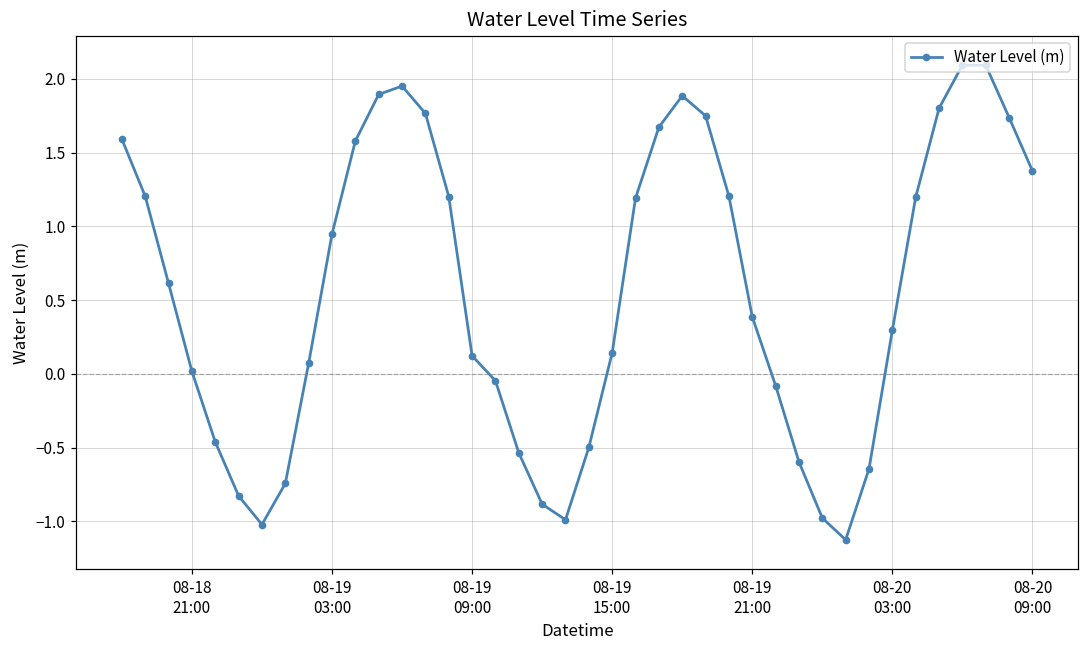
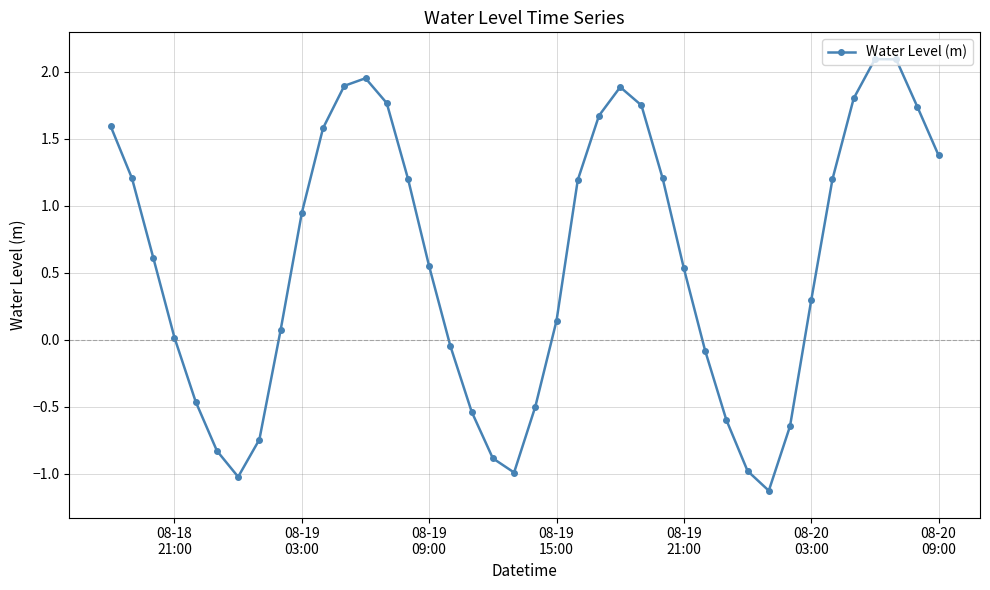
  {
    "08-18 21:00": 0.02,
    "08-19 03:00": 0.95,
-   "08-19 09:00": 0.12,
+   "08-19 09:00": 0.55,
    "08-19 15:00": 0.14,
-   "08-19 21:00": 0.39,
+   "08-19 21:00": 0.53,
    "08-20 03:00": 0.30,
    "08-20 09:00": 1.38
  }
